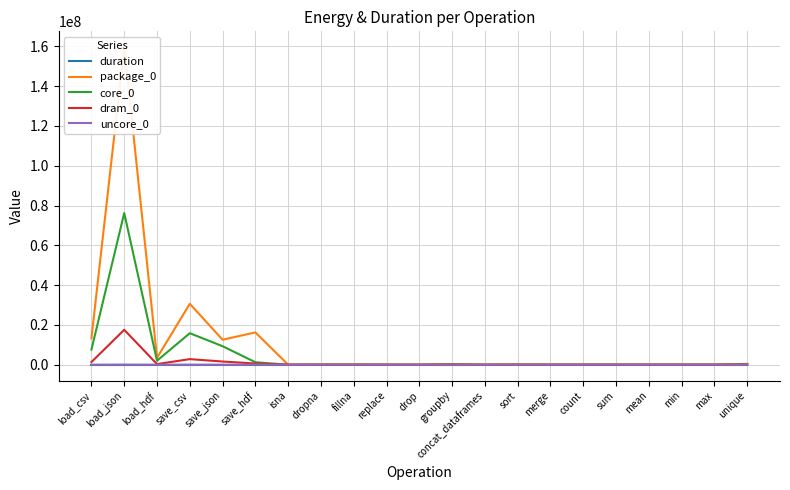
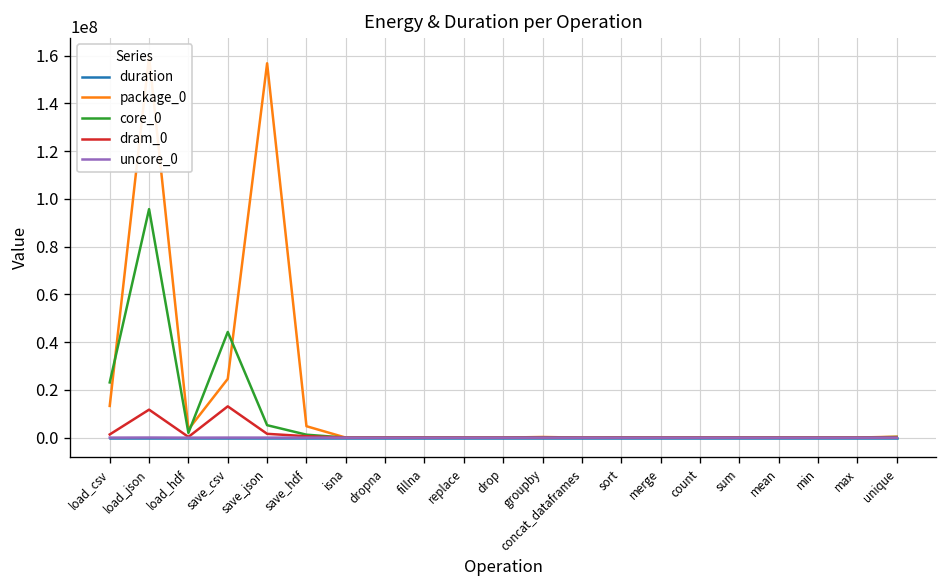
  {
    "uncore_0": {
      "load_csv": 0,
      "load_json": 0,
      "save_csv": 0,
      "save_json": 0
    },
    "package_0": {
      "load_csv": 13000000,
      "load_hdf": 3000000,
-     "save_csv": 31000000,
-     "save_json": 13000000,
-     "save_hdf": 16000000
+     "save_csv": 25000000,
+     "save_json": 157000000,
+     "save_hdf": 5000000
    },
    "core_0": {
-     "load_csv": 8000000,
-     "load_json": 76000000,
+     "load_csv": 23000000,
+     "load_json": 96000000,
      "load_hdf": 2000000,
-     "save_csv": 16000000,
-     "save_json": 9000000
+     "save_csv": 44000000,
+     "save_json": 5000000
    },
    "dram_0": {
      "load_csv": 1000000,
-     "load_json": 18000000,
-     "save_csv": 3000000,
+     "load_json": 12000000,
+     "save_csv": 13000000,
      "save_json": 2000000
    }
  }
